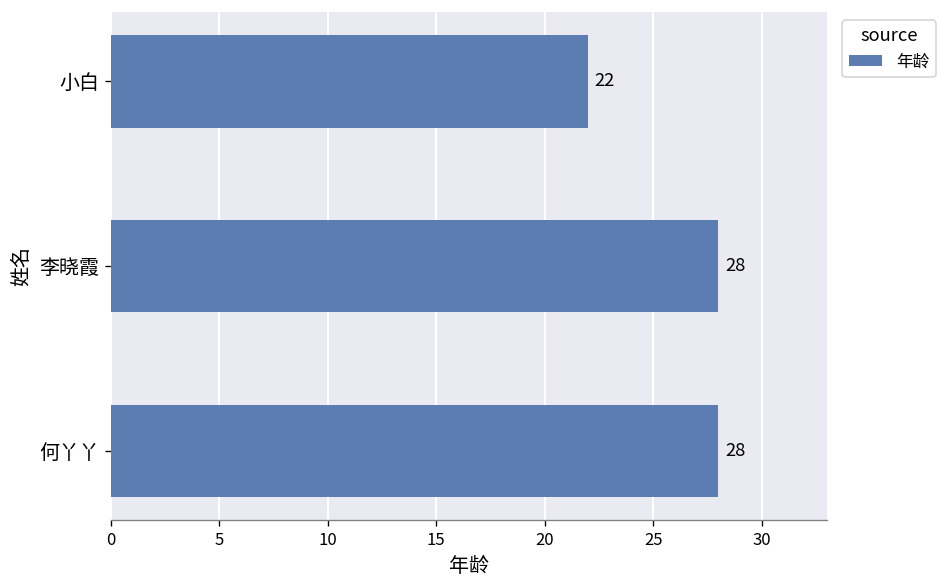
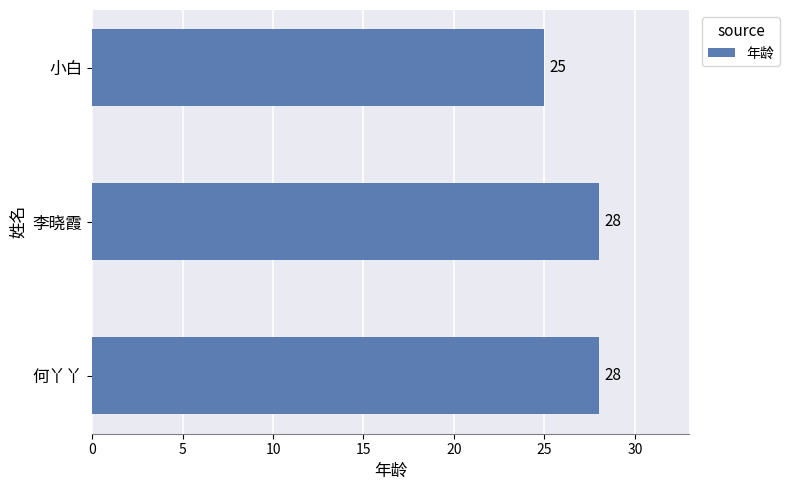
  {
-   "小白": 22,
+   "小白": 25,
    "李晓霞": 28,
    "何丫丫": 28
  }
